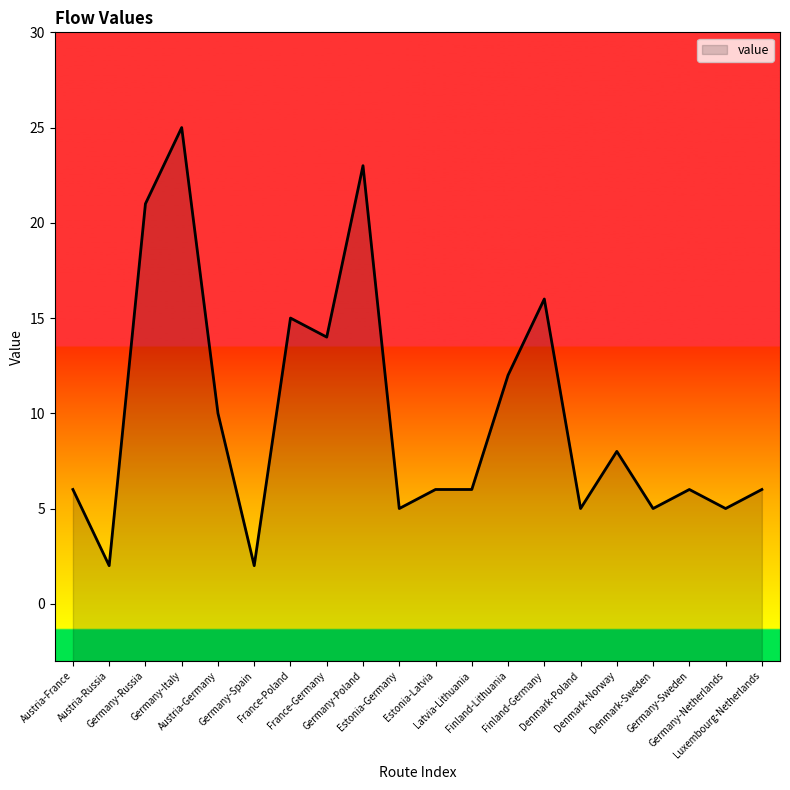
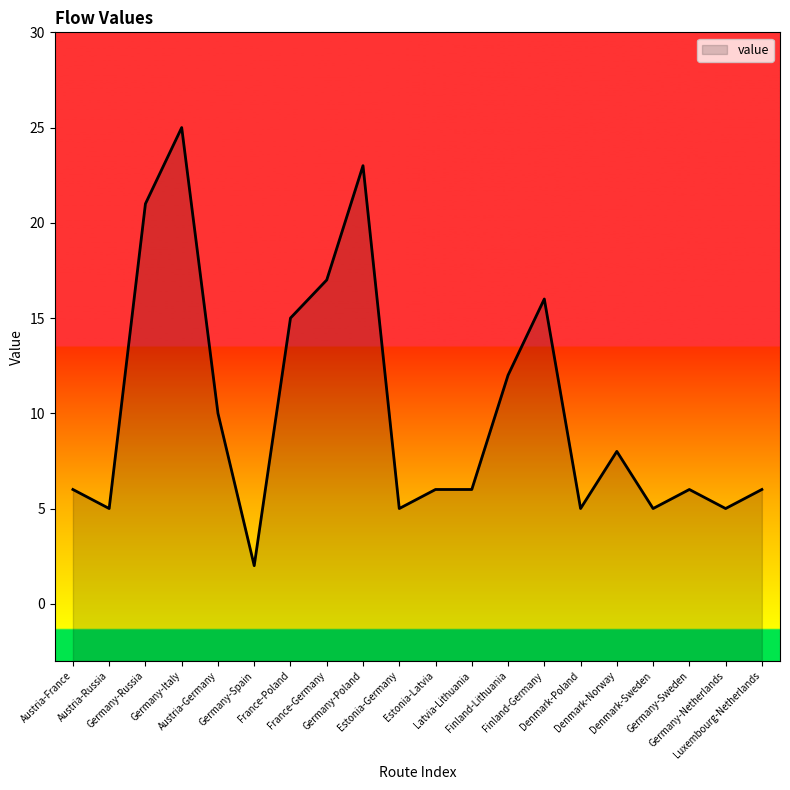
  {
    "Austria-France": 6,
-   "Austria-Russia": 2,
+   "Austria-Russia": 5,
    "Germany-Russia": 21,
    "Germany-Italy": 25,
    "Austria-Germany": 10,
    "Germany-Spain": 2,
    "France-Poland": 15,
-   "France-Germany": 14,
+   "France-Germany": 17,
    "Germany-Poland": 23,
    "Estonia-Germany": 5,
    "Estonia-Latvia": 6,
    "Latvia-Lithuania": 6,
    "Finland-Lithuania": 12,
    "Finland-Germany": 16,
    "Denmark-Poland": 5,
    "Denmark-Norway": 8,
    "Denmark-Sweden": 5,
    "Germany-Sweden": 6,
    "Germany-Netherlands": 5,
    "Luxembourg-Netherlands": 6
  }
